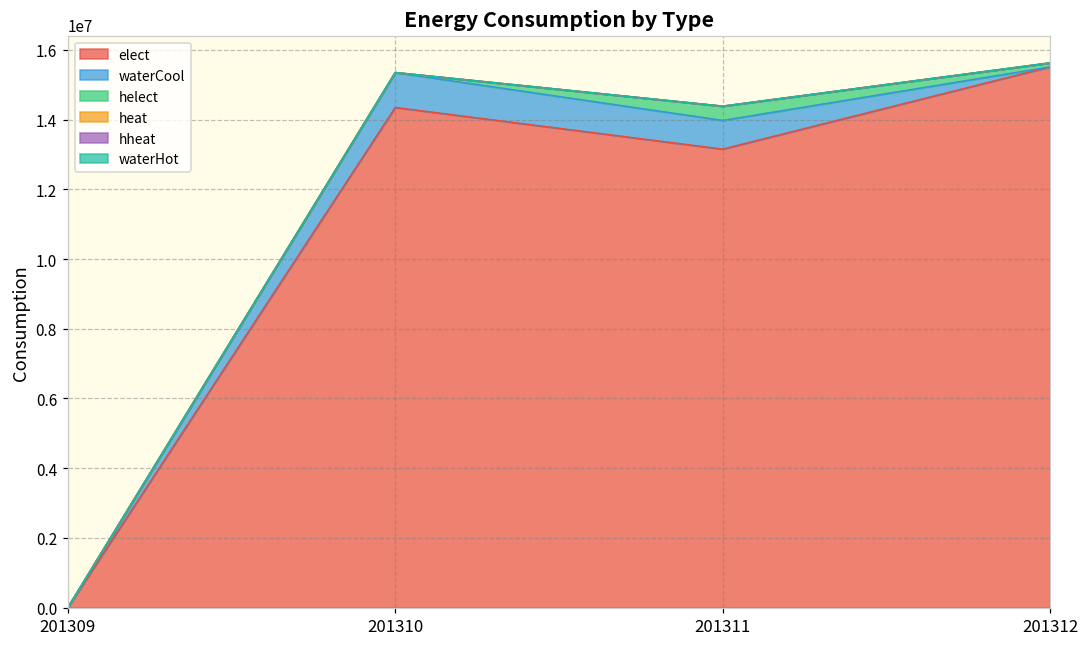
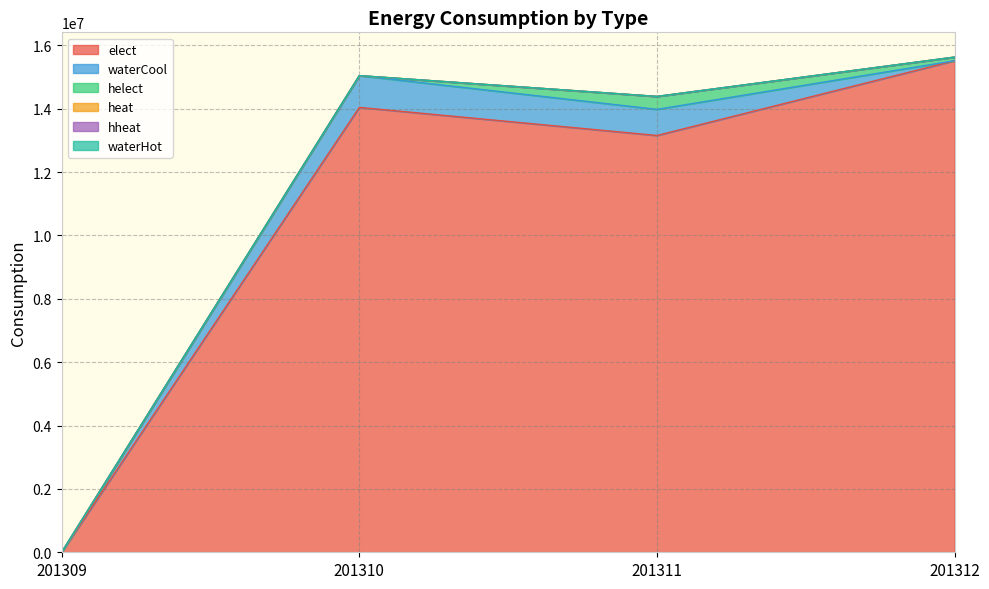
  {
    "elect": {
-     "201310": 14300000,
+     "201310": 14000000,
      "201311": 13200000
    },
    "waterCool": {
      "201311": 800000
    }
  }
